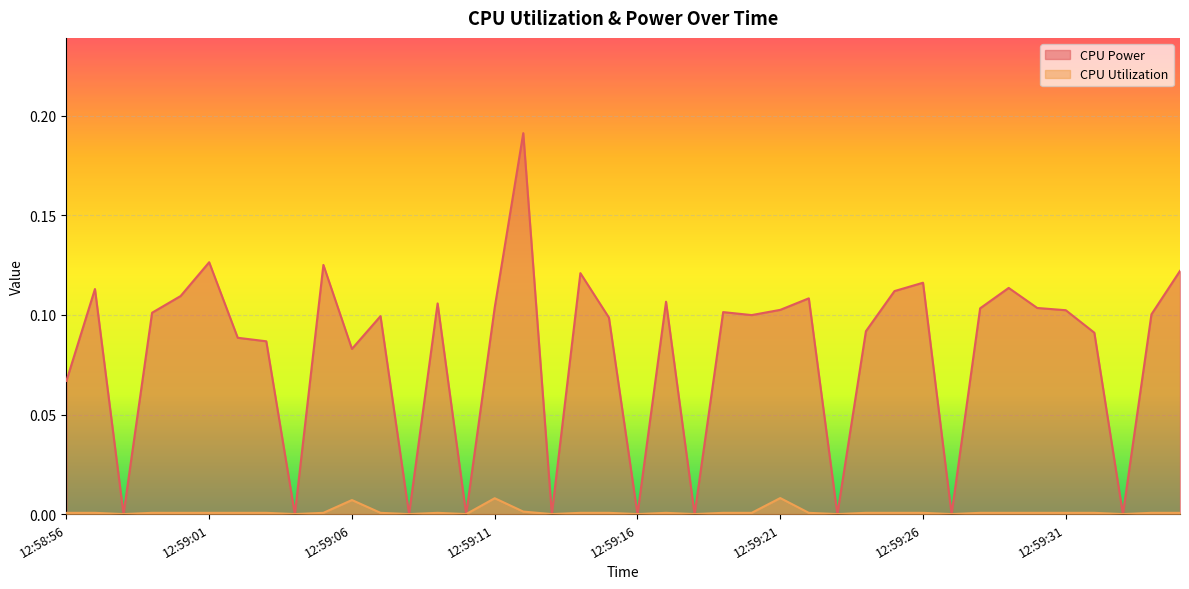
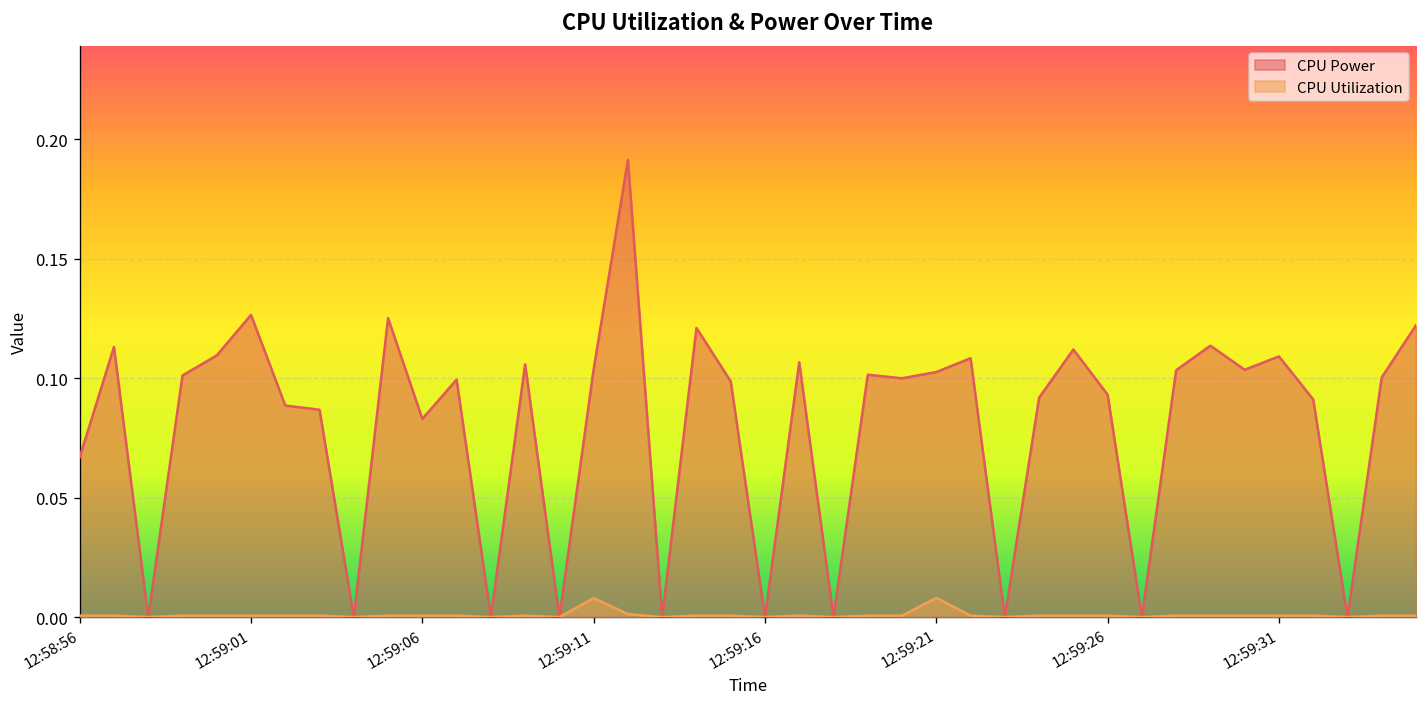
  {
    "CPU Power": {
      "12:58:56": 0.067,
      "12:59:01": 0.126,
      "12:59:06": 0.083,
      "12:59:11": 0.104,
      "12:59:21": 0.103,
-     "12:59:26": 0.116,
-     "12:59:31": 0.102
+     "12:59:26": 0.093,
+     "12:59:31": 0.109
    },
    "CPU Utilization": {
      "12:58:56": 0.001,
      "12:59:01": 0.001,
-     "12:59:06": 0.007,
+     "12:59:06": 0.001,
      "12:59:11": 0.008,
      "12:59:21": 0.008,
      "12:59:26": 0.001,
      "12:59:31": 0.001
    }
  }
